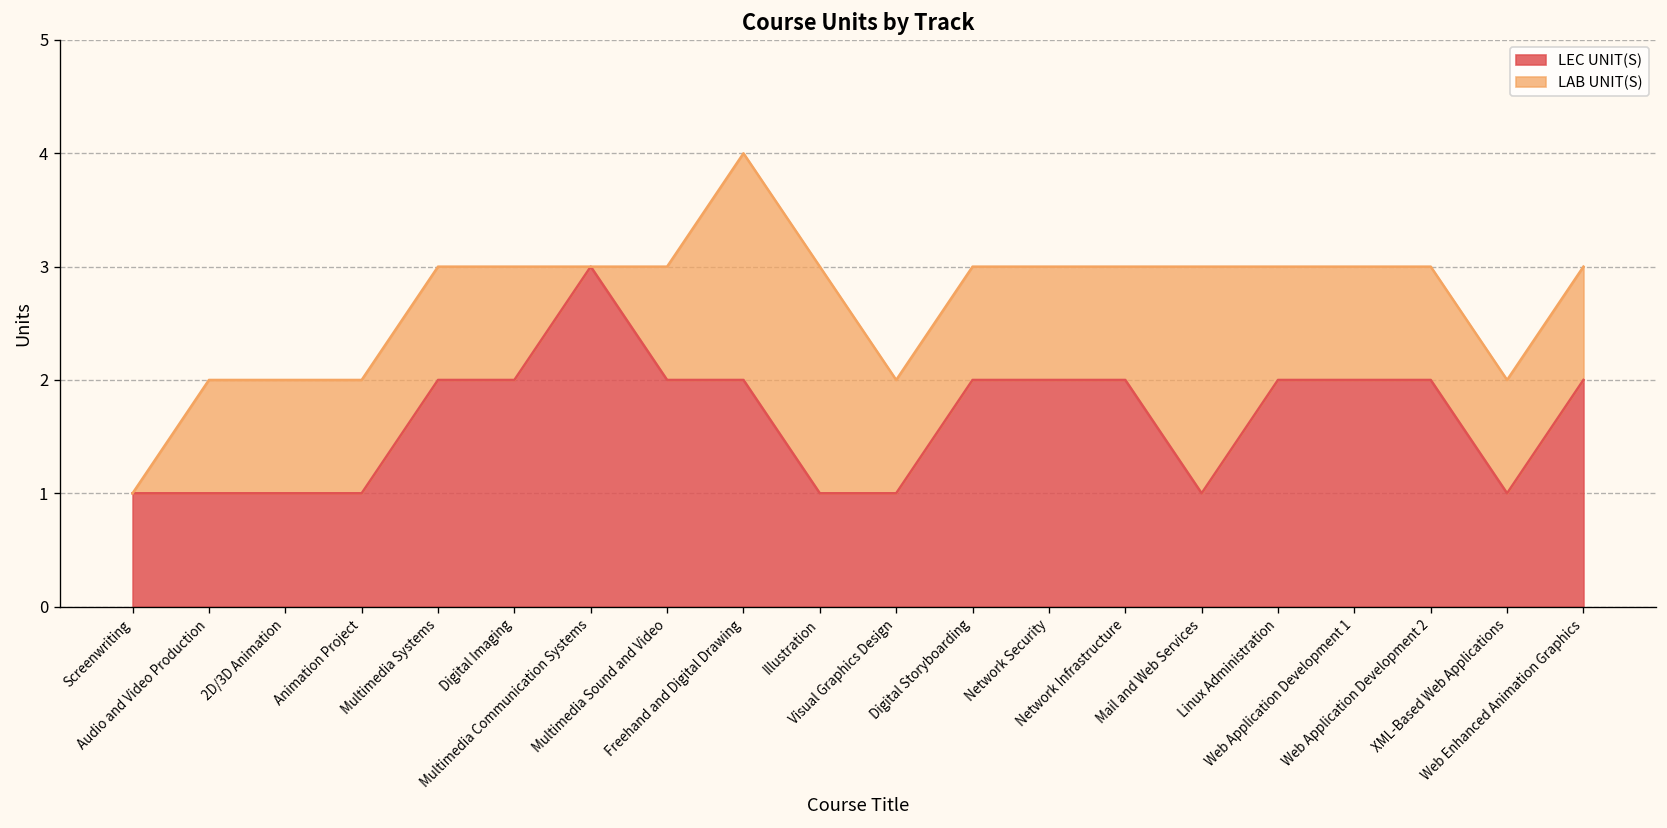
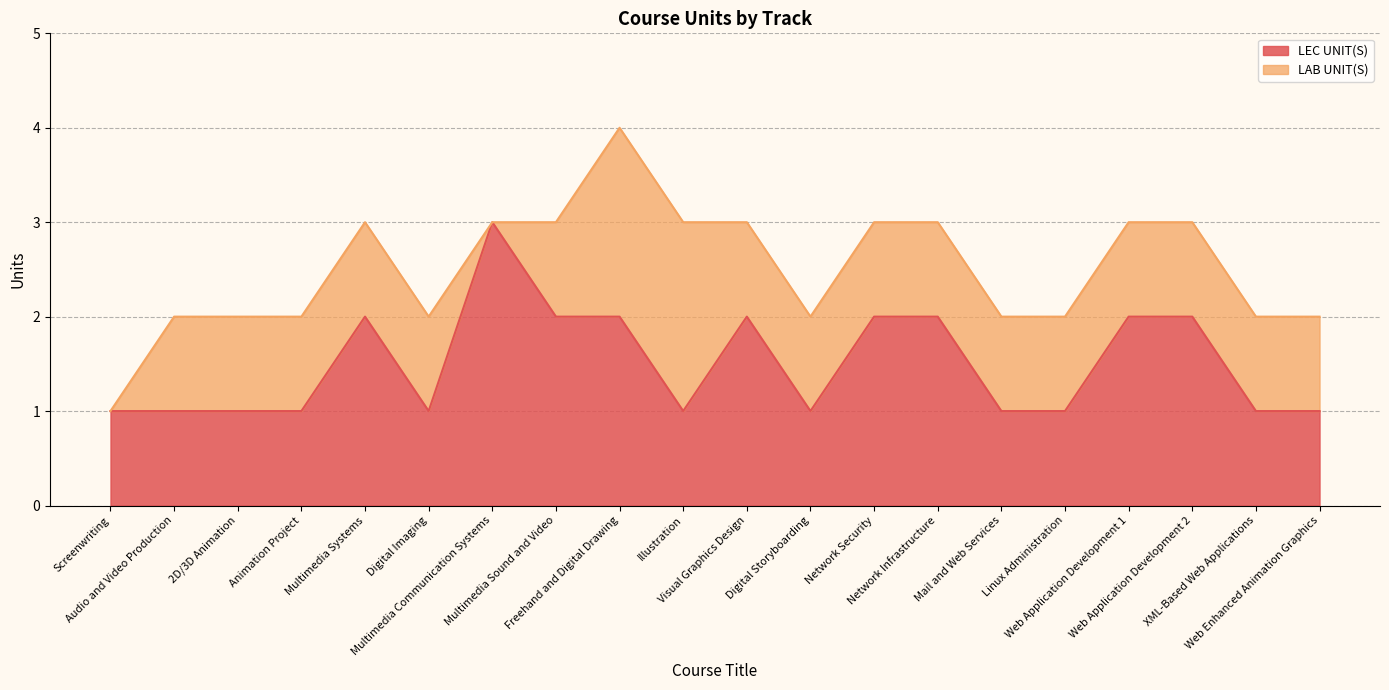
  {
    "LEC UNIT(S)": {
      "Audio and Video Production": 1,
      "2D/3D Animation": 1,
      "Animation Project": 1,
      "Multimedia Systems": 2,
-     "Digital Imaging": 2,
+     "Digital Imaging": 1,
      "Multimedia Sound and Video": 2,
      "Freehand and Digital Drawing": 2,
      "Illustration": 1,
-     "Visual Graphics Design": 1,
-     "Digital Storyboarding": 2,
+     "Visual Graphics Design": 2,
+     "Digital Storyboarding": 1,
      "Network Security": 2,
      "Network Infrastructure": 2,
      "Mail and Web Services": 1,
-     "Linux Administration": 2,
+     "Linux Administration": 1,
      "Web Application Development 1": 2,
      "Web Application Development 2": 2,
      "XML-Based Web Applications": 1,
-     "Web Enhanced Animation Graphics": 2
+     "Web Enhanced Animation Graphics": 1
    },
    "LAB UNIT(S)": {
      "Audio and Video Production": 1,
      "2D/3D Animation": 1,
      "Animation Project": 1,
      "Multimedia Systems": 1,
      "Digital Imaging": 1,
      "Multimedia Sound and Video": 1,
      "Freehand and Digital Drawing": 2,
      "Illustration": 2,
      "Visual Graphics Design": 1,
      "Digital Storyboarding": 1,
      "Network Security": 1,
      "Network Infrastructure": 1,
-     "Mail and Web Services": 2,
+     "Mail and Web Services": 1,
      "Linux Administration": 1,
      "Web Application Development 1": 1,
      "Web Application Development 2": 1,
      "XML-Based Web Applications": 1,
      "Web Enhanced Animation Graphics": 1
    }
  }
